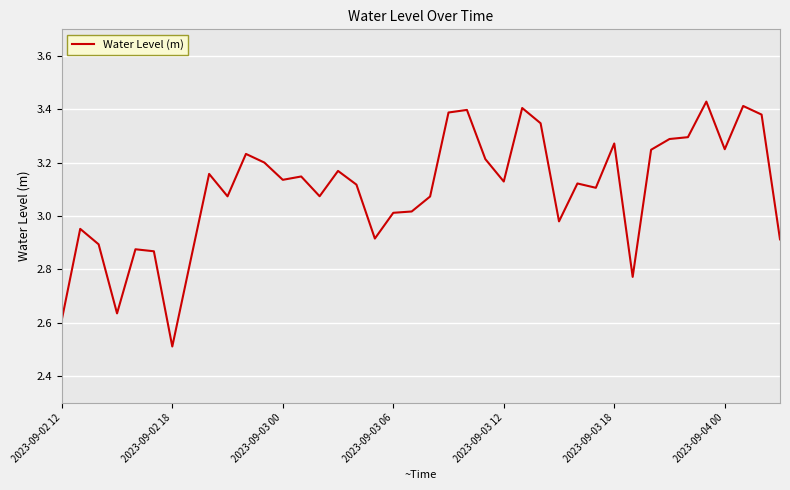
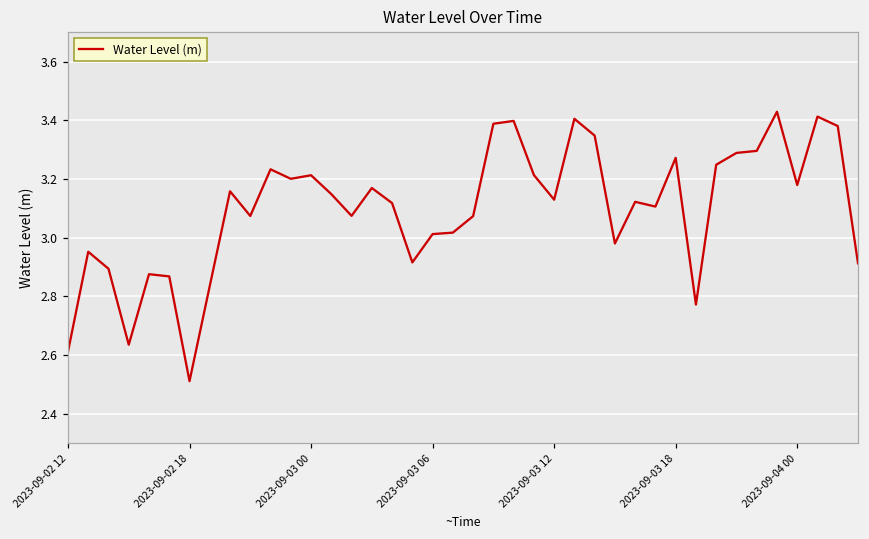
  {
    "2023-09-02 12": 2.61,
    "2023-09-02 18": 2.51,
-   "2023-09-03 00": 3.14,
+   "2023-09-03 00": 3.21,
    "2023-09-03 06": 3.01,
    "2023-09-03 12": 3.13,
    "2023-09-03 18": 3.27,
-   "2023-09-04 00": 3.25
+   "2023-09-04 00": 3.18
  }
